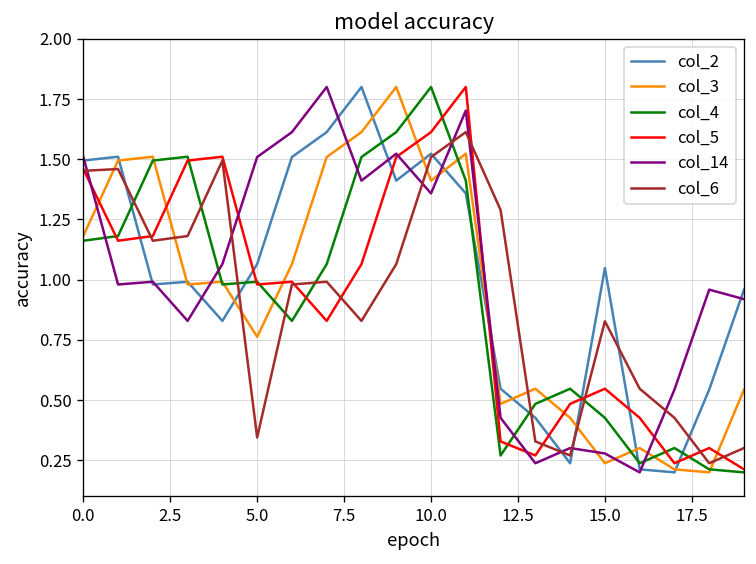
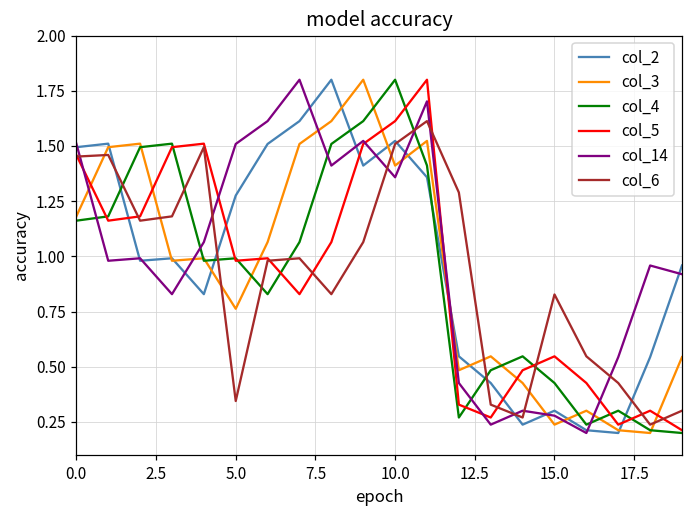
  {
    "col_2": {
      "0.0": 1.49,
-     "5.0": 1.06,
+     "5.0": 1.28,
      "10.0": 1.52,
-     "15.0": 1.05
+     "15.0": 0.30
    },
    "col_3": {
      "0.0": 1.18,
      "5.0": 0.76,
      "10.0": 1.41,
      "15.0": 0.24
    },
    "col_4": {
      "0.0": 1.16,
      "10.0": 1.80,
      "15.0": 0.43
    },
    "col_5": {
      "10.0": 1.61,
      "15.0": 0.55
    },
    "col_14": {
      "0.0": 1.51,
      "5.0": 1.51,
      "10.0": 1.36,
      "15.0": 0.28
    },
    "col_6": {
      "5.0": 0.34,
      "10.0": 1.51,
      "15.0": 0.83
    }
  }
